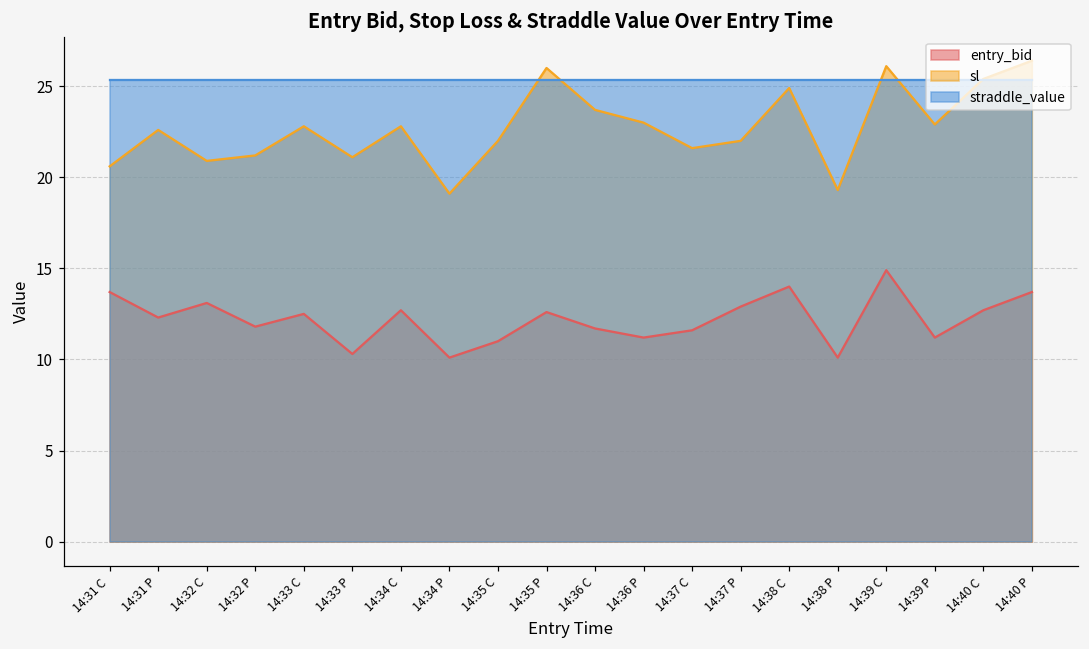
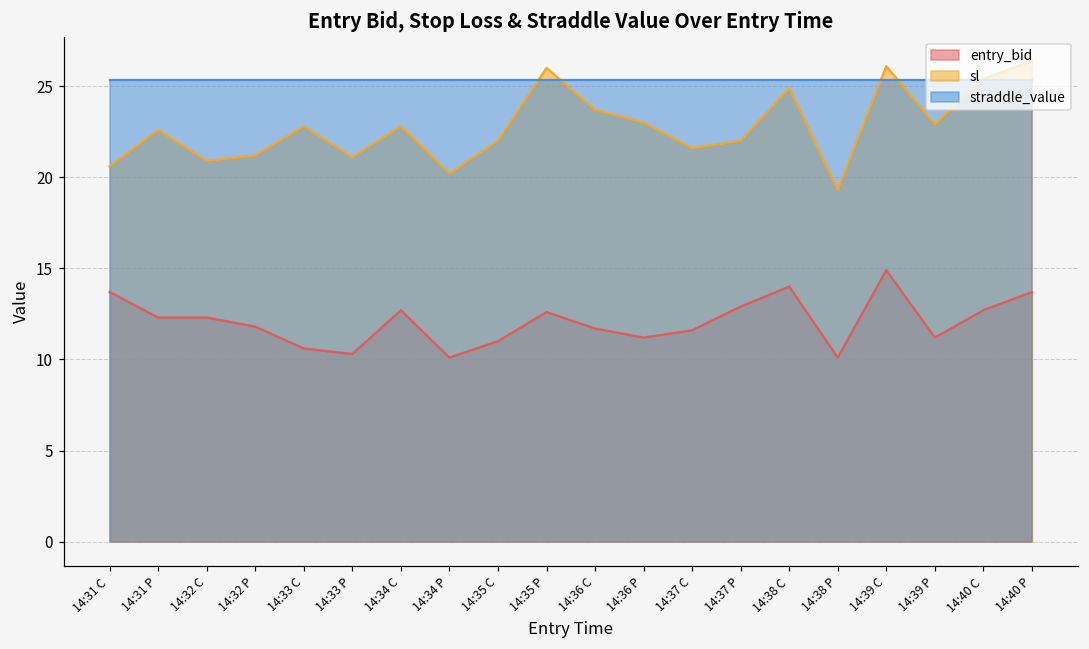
  {
    "entry_bid": {
      "14:31 C": 13.7,
      "14:31 P": 12.3,
-     "14:32 C": 13.1,
+     "14:32 C": 12.3,
      "14:32 P": 11.8,
-     "14:33 C": 12.5,
+     "14:33 C": 10.6,
      "14:33 P": 10.3,
      "14:34 C": 12.7,
      "14:34 P": 10.1,
      "14:35 C": 11.0,
      "14:35 P": 12.6,
      "14:36 C": 11.7,
      "14:36 P": 11.2,
      "14:37 C": 11.6,
      "14:37 P": 12.9,
      "14:38 C": 14.0,
      "14:38 P": 10.1,
      "14:39 C": 14.9,
      "14:39 P": 11.2,
      "14:40 C": 12.7,
      "14:40 P": 13.7
    },
    "sl": {
      "14:31 C": 20.6,
      "14:31 P": 22.6,
      "14:32 C": 20.9,
      "14:32 P": 21.2,
      "14:33 C": 22.8,
      "14:33 P": 21.1,
      "14:34 C": 22.8,
-     "14:34 P": 19.1,
+     "14:34 P": 20.2,
      "14:35 C": 22.0,
      "14:35 P": 26.0,
      "14:36 C": 23.7,
      "14:36 P": 23.0,
      "14:37 C": 21.6,
      "14:37 P": 22.0,
      "14:38 C": 24.9,
      "14:38 P": 19.3,
      "14:39 C": 26.1,
      "14:39 P": 22.9
    },
    "straddle_value": {
      "14:31 C": 25.4,
      "14:31 P": 25.4,
      "14:32 C": 25.4,
      "14:32 P": 25.4,
      "14:33 C": 25.4,
      "14:33 P": 25.4,
      "14:34 C": 25.4,
      "14:34 P": 25.4,
      "14:35 C": 25.4,
      "14:35 P": 25.4,
      "14:36 C": 25.4,
      "14:36 P": 25.4,
      "14:37 C": 25.4,
      "14:37 P": 25.4,
      "14:38 C": 25.4,
      "14:38 P": 25.4,
      "14:39 C": 25.4
    }
  }
